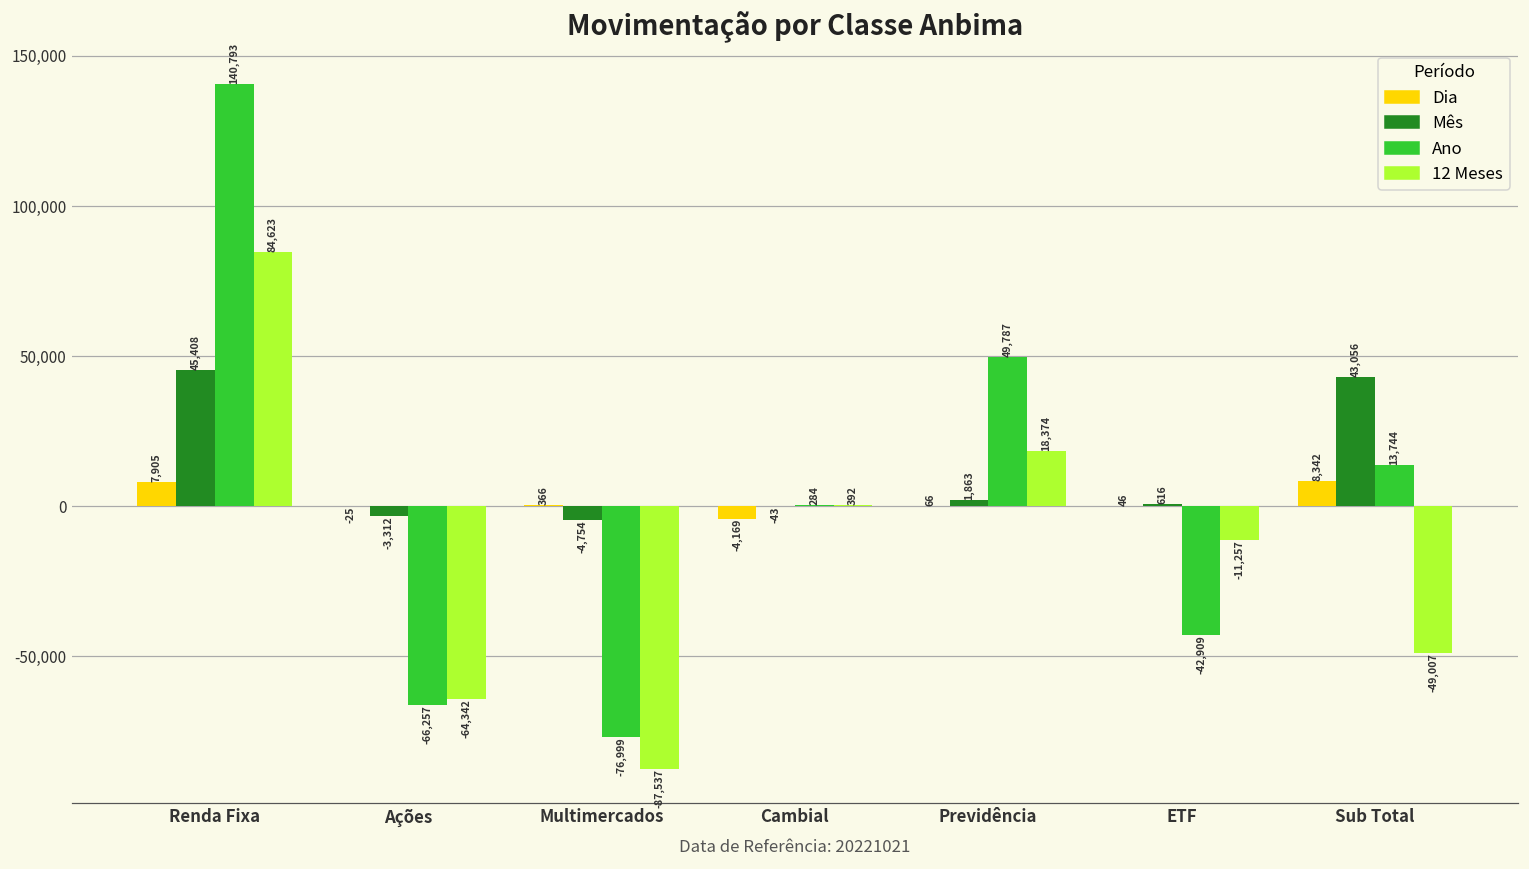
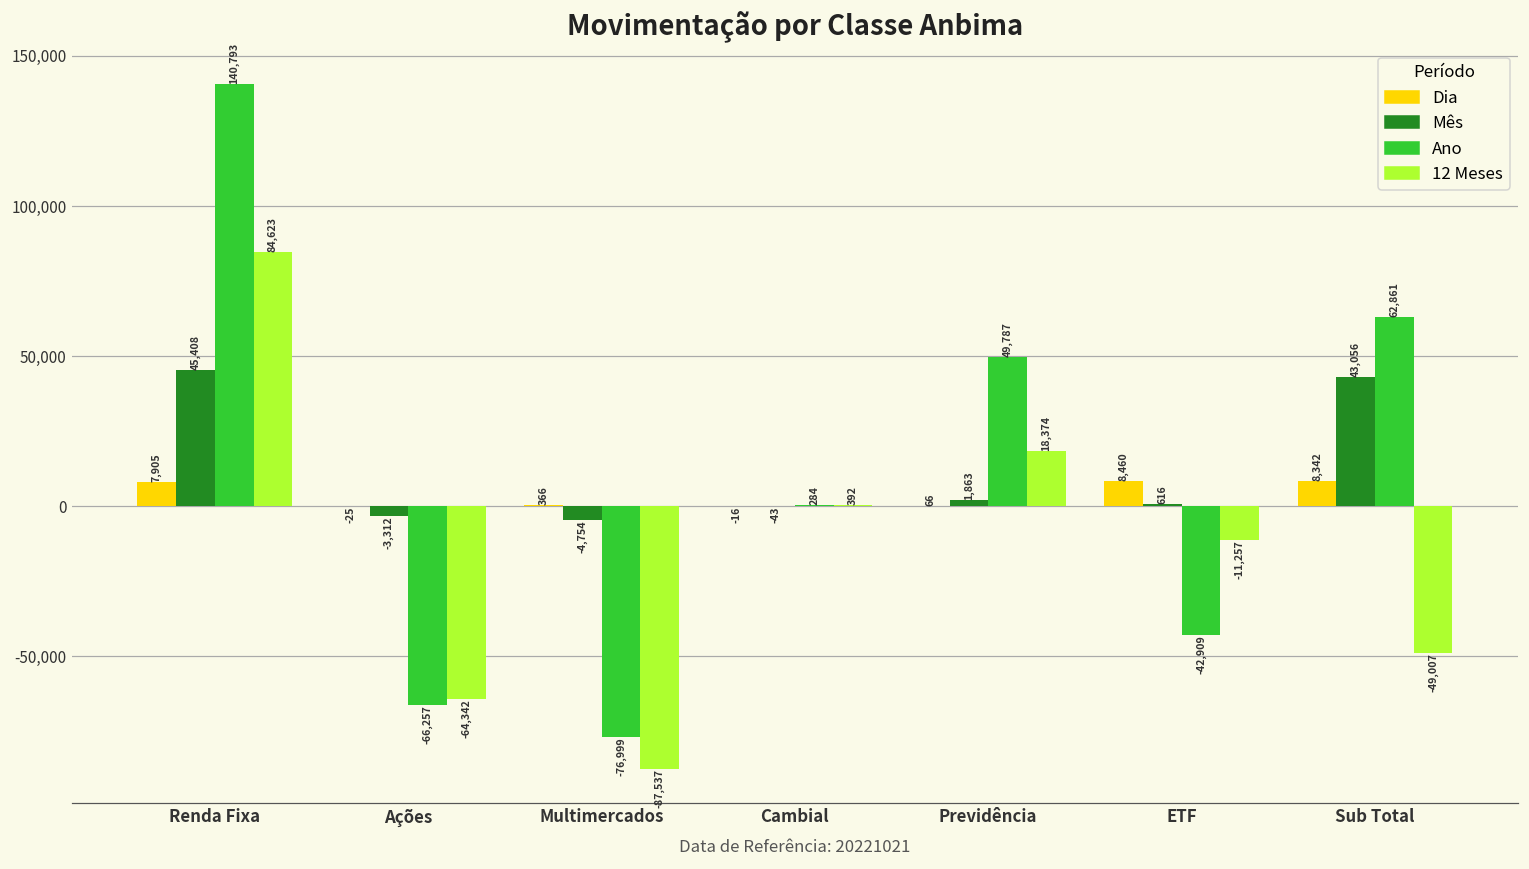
  {
    "Dia": {
      "Renda Fixa": "7,905",
      "Ações": "-25",
      "Multimercados": "366",
-     "Cambial": "-4,169",
+     "Cambial": "-16",
      "Previdência": "66",
-     "ETF": "46",
+     "ETF": "8,460",
      "Sub Total": "8,342"
    },
    "Mês": {
      "Renda Fixa": "45,408",
      "Ações": "-3,312",
      "Multimercados": "-4,754",
      "Cambial": "-43",
      "Previdência": "1,863",
      "ETF": "616",
      "Sub Total": "43,056"
    },
    "Ano": {
      "Renda Fixa": "140,793",
      "Ações": "-66,257",
      "Multimercados": "-76,999",
      "Cambial": "284",
      "Previdência": "49,787",
      "ETF": "-42,909",
-     "Sub Total": "13,744"
+     "Sub Total": "62,861"
    },
    "12 Meses": {
      "Renda Fixa": "84,623",
      "Ações": "-64,342",
      "Multimercados": "-87,537",
      "Cambial": "392",
      "Previdência": "18,374",
      "ETF": "-11,257",
      "Sub Total": "-49,007"
    }
  }
